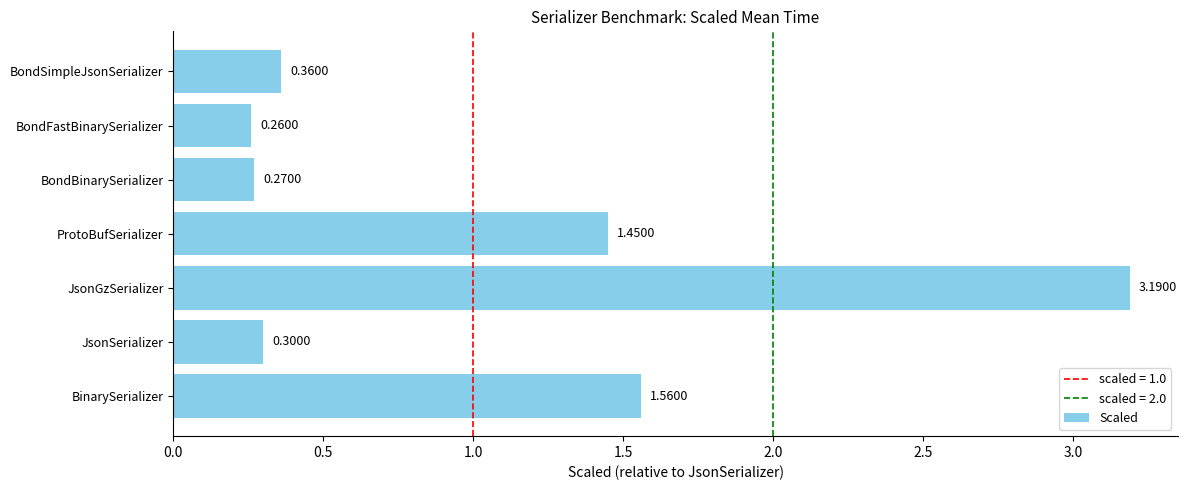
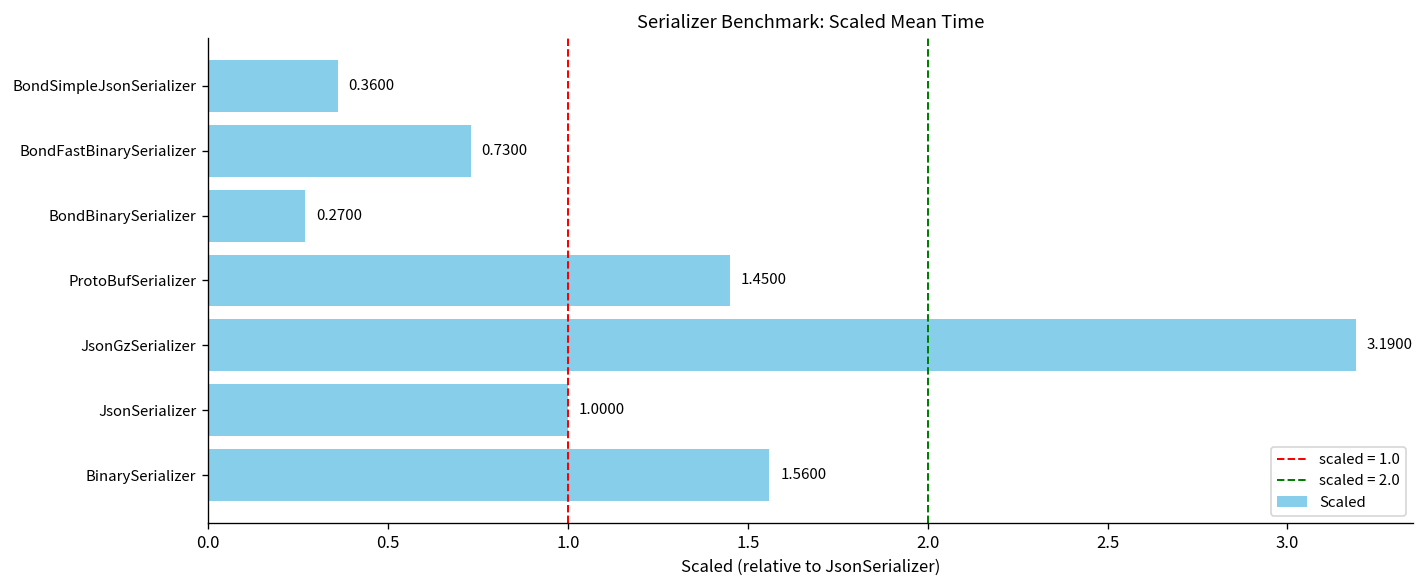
  {
    "BondSimpleJsonSerializer": 0.3600,
-   "BondFastBinarySerializer": 0.2600,
+   "BondFastBinarySerializer": 0.7300,
    "BondBinarySerializer": 0.2700,
    "ProtoBufSerializer": 1.4500,
    "JsonGzSerializer": 3.1900,
-   "JsonSerializer": 0.3000,
+   "JsonSerializer": 1.0000,
    "BinarySerializer": 1.5600
  }
